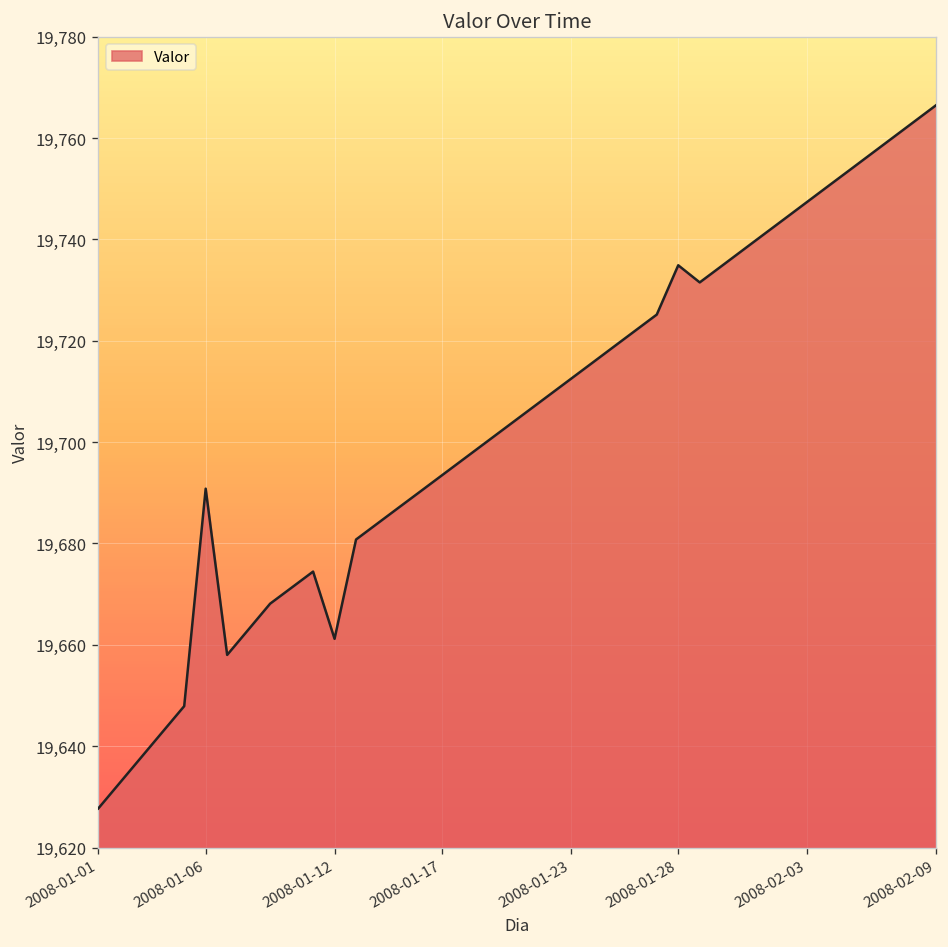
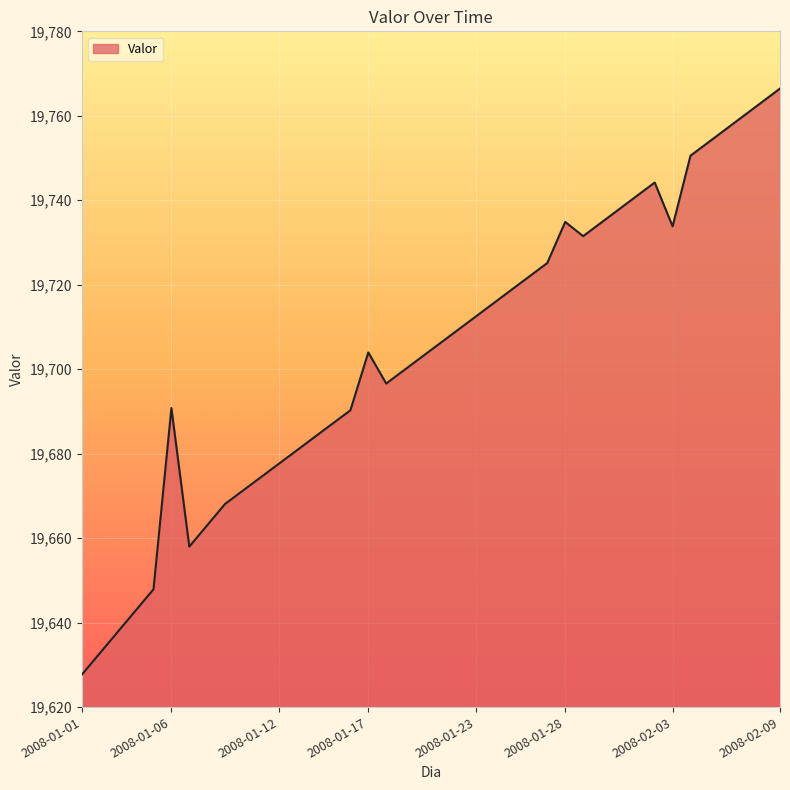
  {
    "2008-01-01": "19,628",
    "2008-01-06": "19,691",
-   "2008-01-12": "19,661",
-   "2008-01-17": "19,693",
+   "2008-01-12": "19,678",
+   "2008-01-17": "19,704",
    "2008-01-23": "19,712",
    "2008-01-28": "19,735",
-   "2008-02-03": "19,747",
+   "2008-02-03": "19,734",
    "2008-02-09": "19,766"
  }
